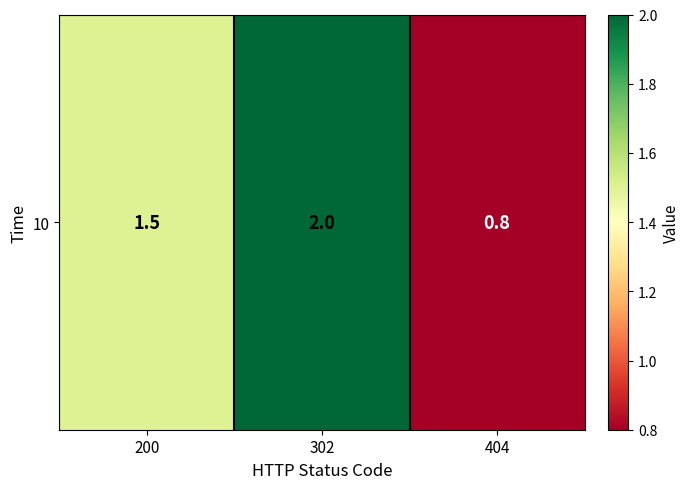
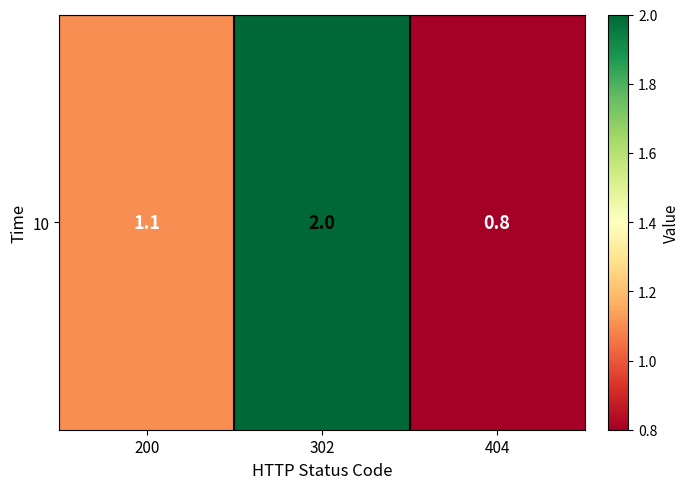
  {
    "10": {
-     "200": 1.5,
+     "200": 1.1,
      "302": 2.0,
      "404": 0.8
    }
  }
